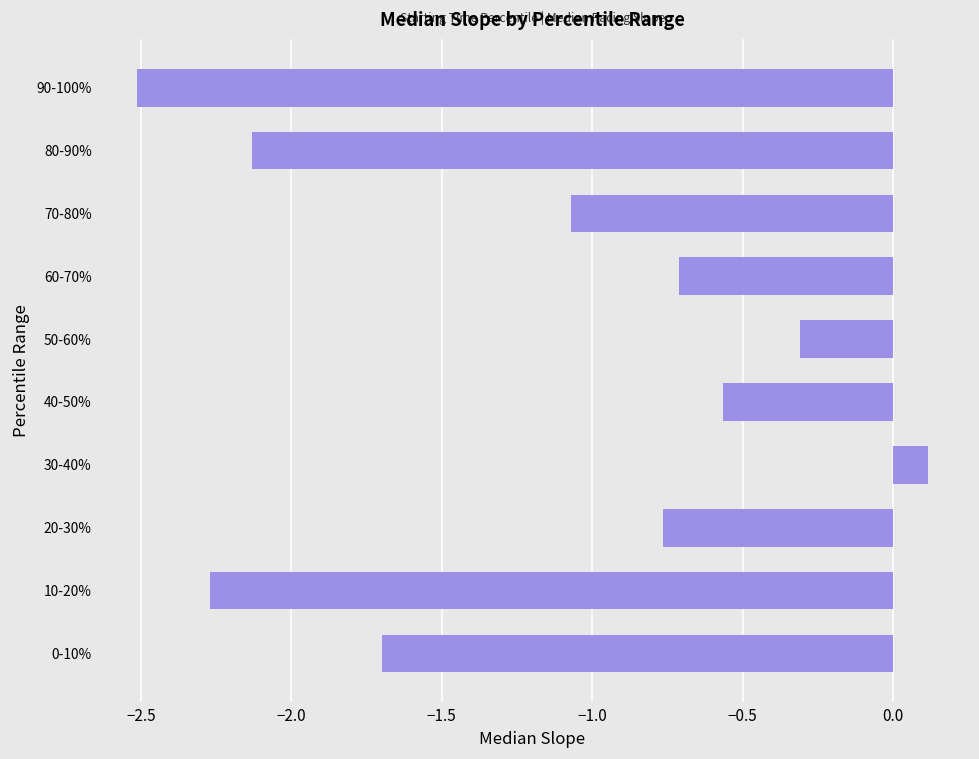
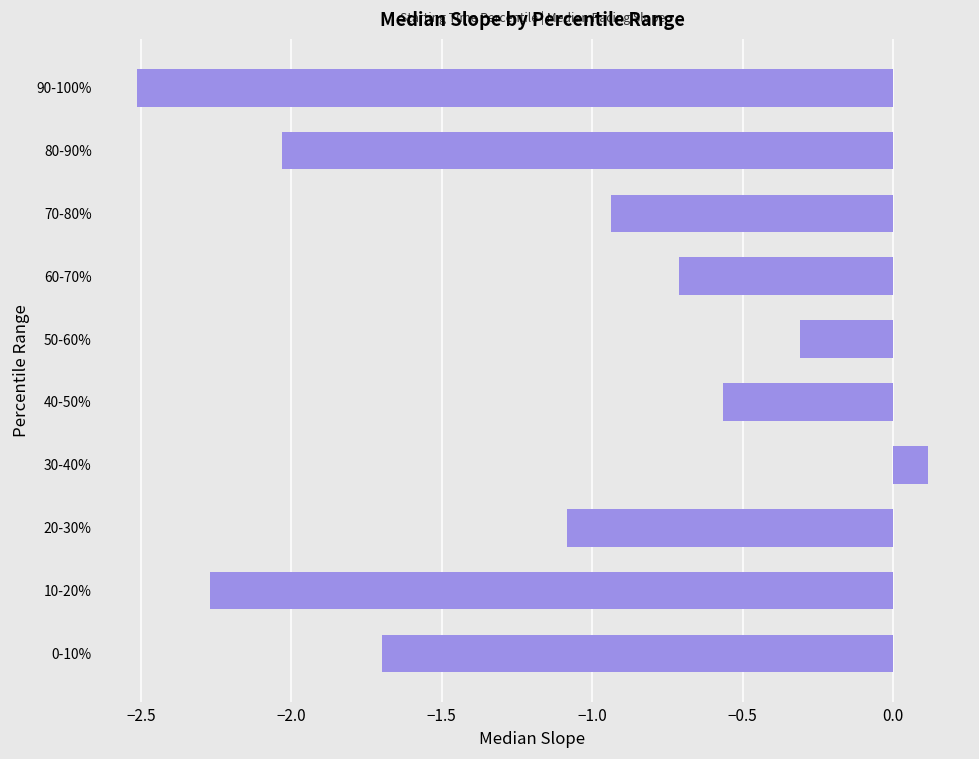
  {
    "90-100%": -2.51,
-   "80-90%": -2.13,
-   "70-80%": -1.07,
+   "80-90%": -2.03,
+   "70-80%": -0.94,
    "60-70%": -0.71,
    "50-60%": -0.31,
    "40-50%": -0.57,
    "30-40%": 0.12,
-   "20-30%": -0.77,
+   "20-30%": -1.09,
    "10-20%": -2.27,
    "0-10%": -1.70
  }
